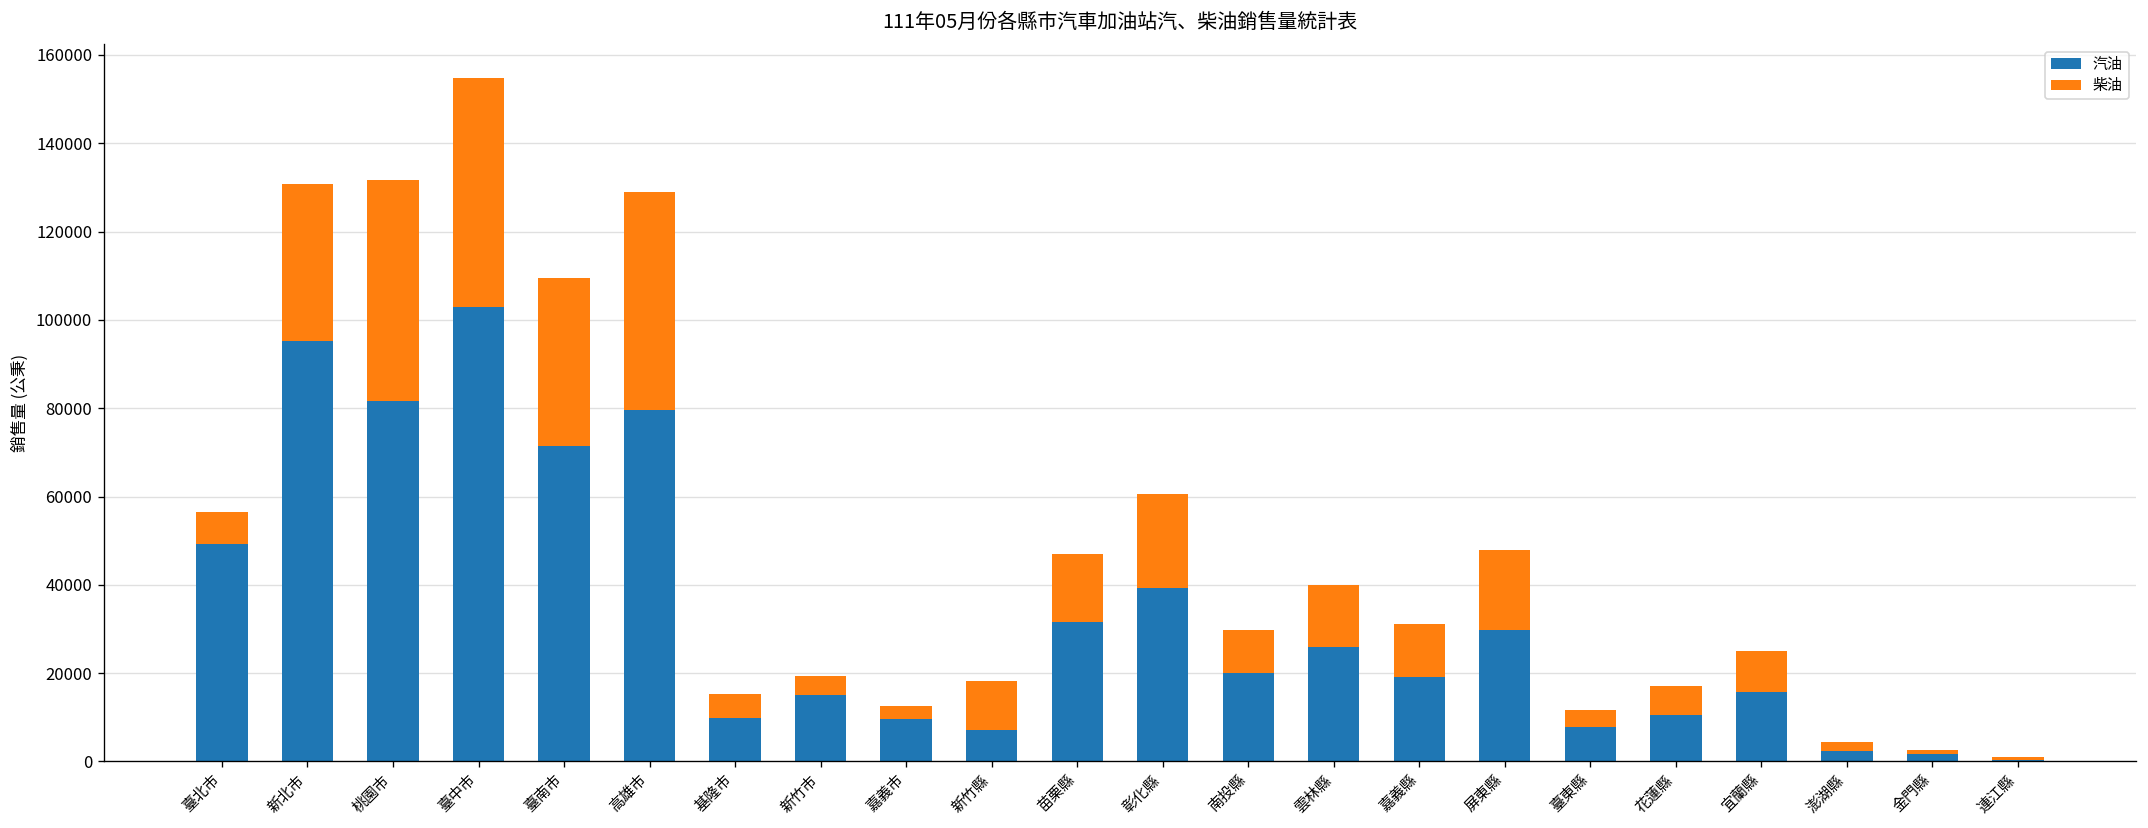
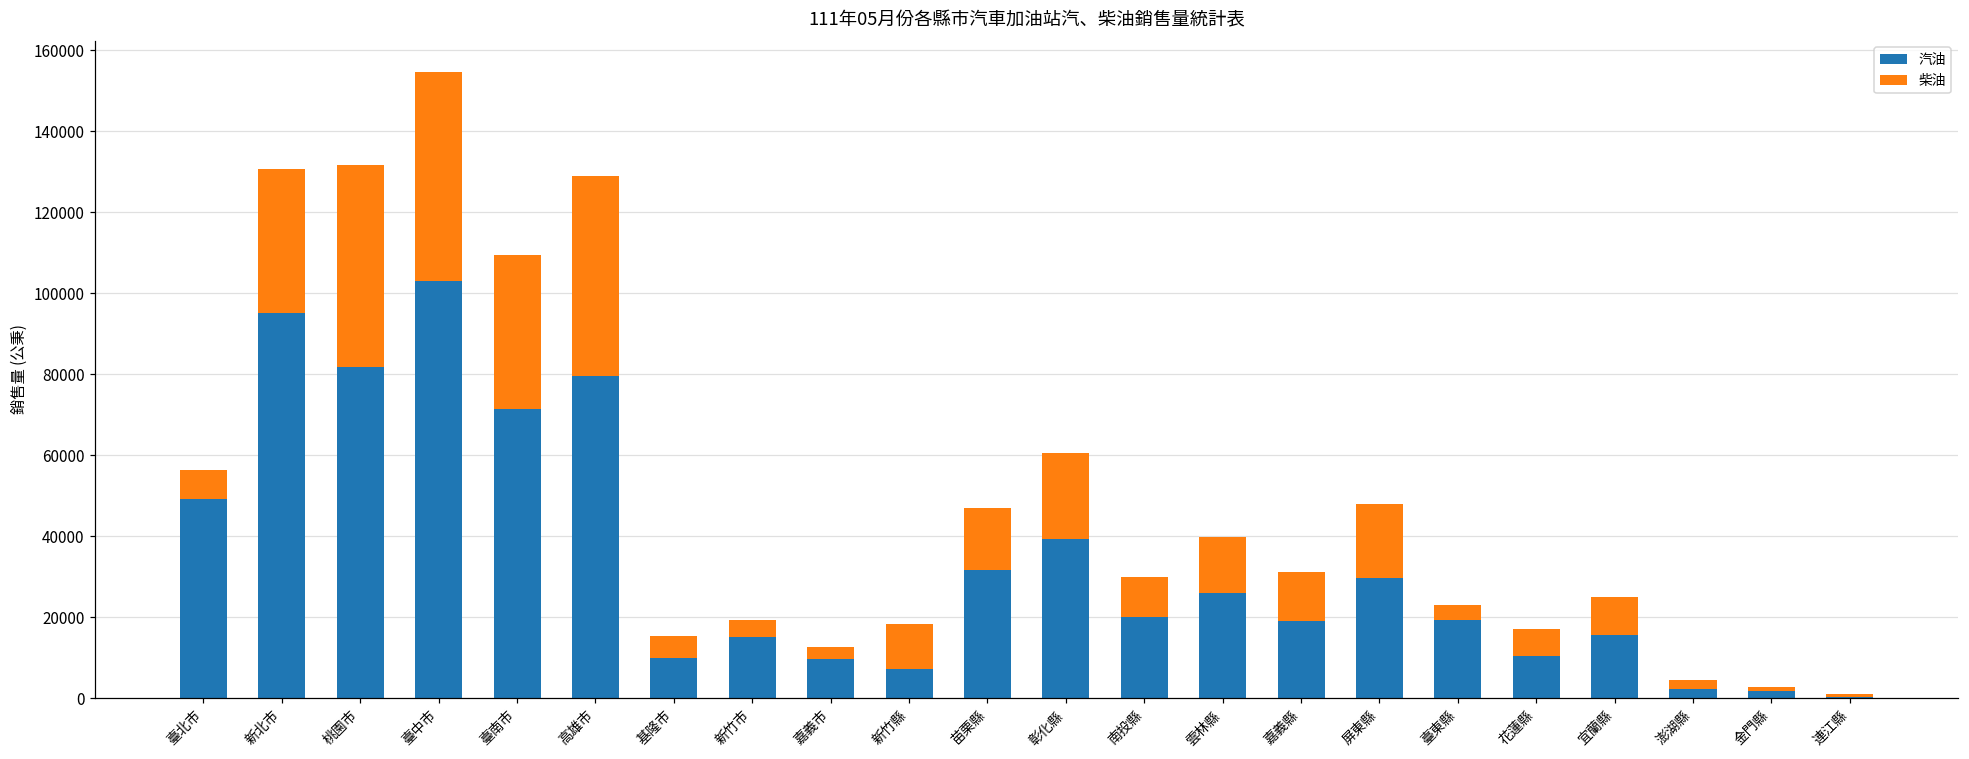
  {
    "汽油": {
      "臺北市": 49000,
      "新北市": 95000,
      "桃園市": 82000,
      "臺中市": 103000,
      "臺南市": 71000,
      "高雄市": 80000,
      "基隆市": 10000,
      "新竹市": 15000,
      "嘉義市": 10000,
      "新竹縣": 7000,
      "苗栗縣": 32000,
      "彰化縣": 39000,
      "南投縣": 20000,
      "雲林縣": 26000,
      "嘉義縣": 19000,
      "屏東縣": 30000,
-     "臺東縣": 8000,
+     "臺東縣": 19000,
      "花蓮縣": 10000,
      "宜蘭縣": 16000,
      "澎湖縣": 2000,
      "金門縣": 2000
    },
    "柴油": {
      "臺北市": 7000,
      "新北市": 36000,
      "桃園市": 50000,
      "臺中市": 52000,
      "臺南市": 38000,
      "高雄市": 49000,
      "基隆市": 5000,
      "新竹市": 4000,
      "嘉義市": 3000,
      "新竹縣": 11000,
      "苗栗縣": 16000,
      "彰化縣": 21000,
      "南投縣": 10000,
      "雲林縣": 14000,
      "嘉義縣": 12000,
      "屏東縣": 18000,
      "臺東縣": 4000,
      "花蓮縣": 7000,
      "宜蘭縣": 9000,
      "澎湖縣": 2000,
      "金門縣": 1000,
      "連江縣": 1000
    }
  }
